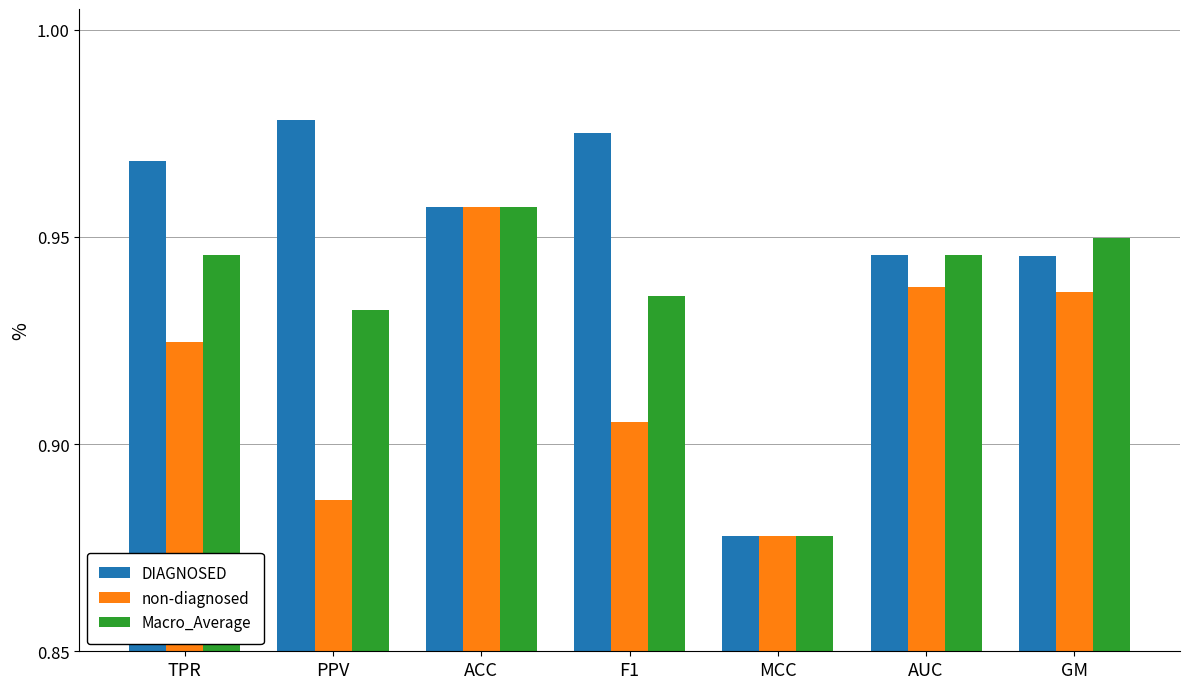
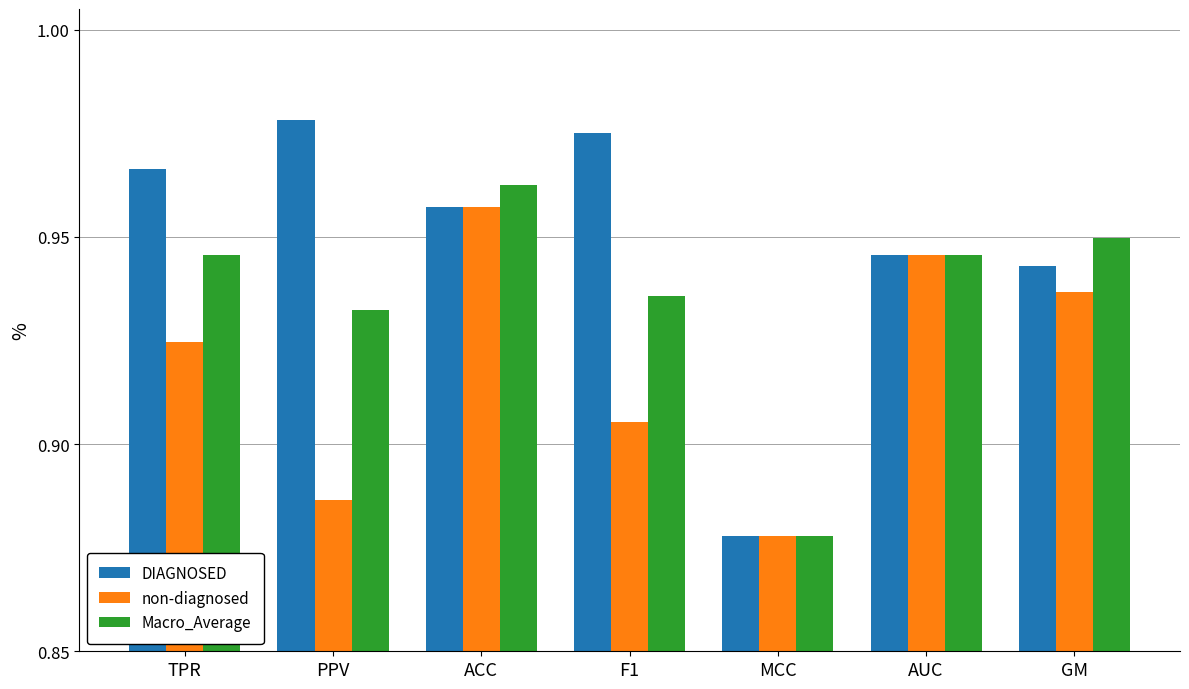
  {
    "DIAGNOSED": {
-     "TPR": 0.968,
+     "TPR": 0.966,
      "PPV": 0.978,
      "ACC": 0.957,
      "F1": 0.975,
      "MCC": 0.878,
      "AUC": 0.946,
-     "GM": 0.945
+     "GM": 0.943
    },
    "non-diagnosed": {
      "TPR": 0.925,
      "PPV": 0.887,
      "ACC": 0.957,
      "F1": 0.905,
      "MCC": 0.878,
-     "AUC": 0.938,
+     "AUC": 0.946,
      "GM": 0.937
    },
    "Macro_Average": {
      "TPR": 0.946,
      "PPV": 0.932,
-     "ACC": 0.957,
+     "ACC": 0.962,
      "F1": 0.936,
      "MCC": 0.878,
      "AUC": 0.946,
      "GM": 0.950
    }
  }
